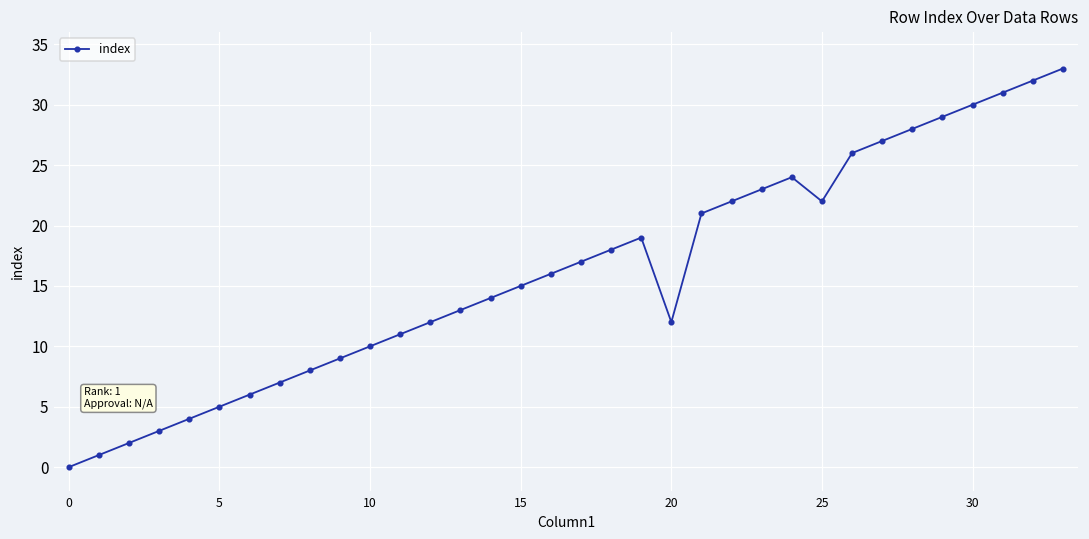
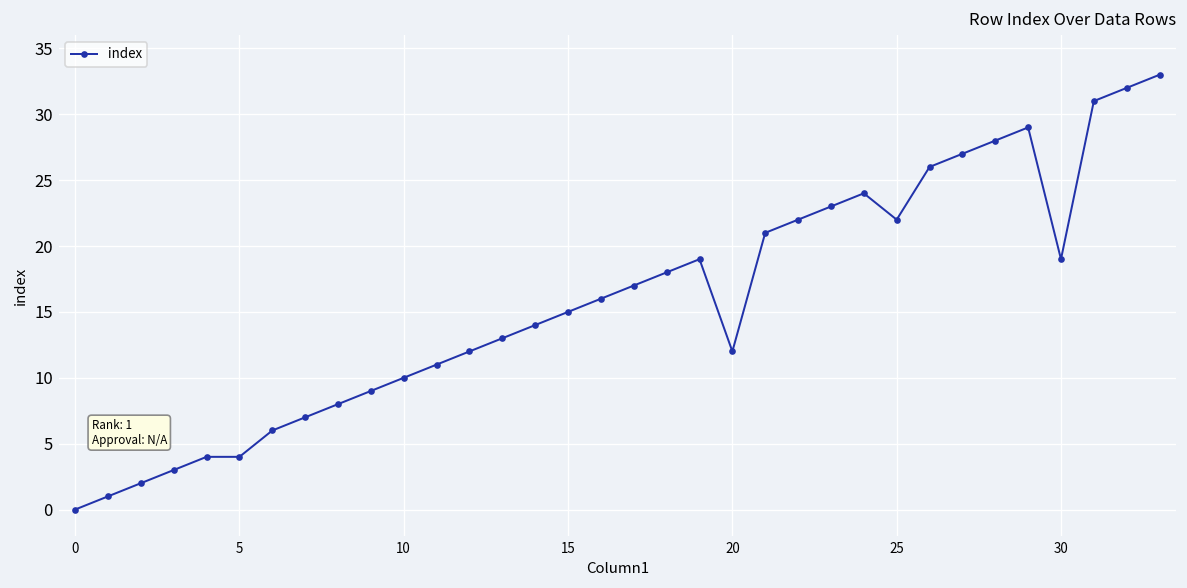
  {
    "0": 0,
-   "5": 5,
+   "5": 4,
    "10": 10,
    "15": 15,
    "20": 12,
    "25": 22,
-   "30": 30
+   "30": 19
  }
